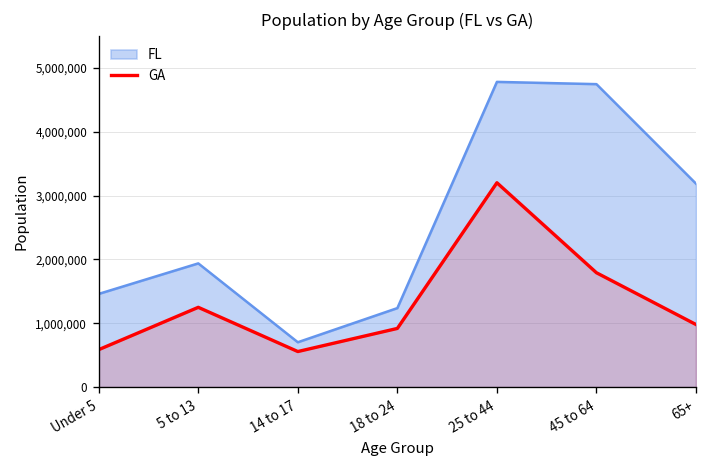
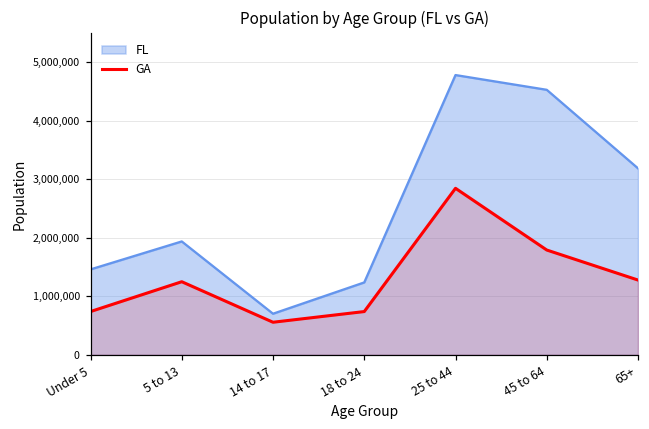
  {
    "FL": {
      "Under 5": "1,500,000",
      "5 to 13": "1,900,000",
      "14 to 17": "700,000",
      "18 to 24": "1,200,000",
      "25 to 44": "4,800,000",
-     "45 to 64": "4,700,000",
+     "45 to 64": "4,500,000",
      "65+": "3,200,000"
    },
    "GA": {
-     "Under 5": "600,000",
+     "Under 5": "700,000",
      "5 to 13": "1,300,000",
      "14 to 17": "600,000",
-     "18 to 24": "900,000",
-     "25 to 44": "3,200,000",
+     "18 to 24": "700,000",
+     "25 to 44": "2,800,000",
      "45 to 64": "1,800,000",
-     "65+": "1,000,000"
+     "65+": "1,300,000"
    }
  }
